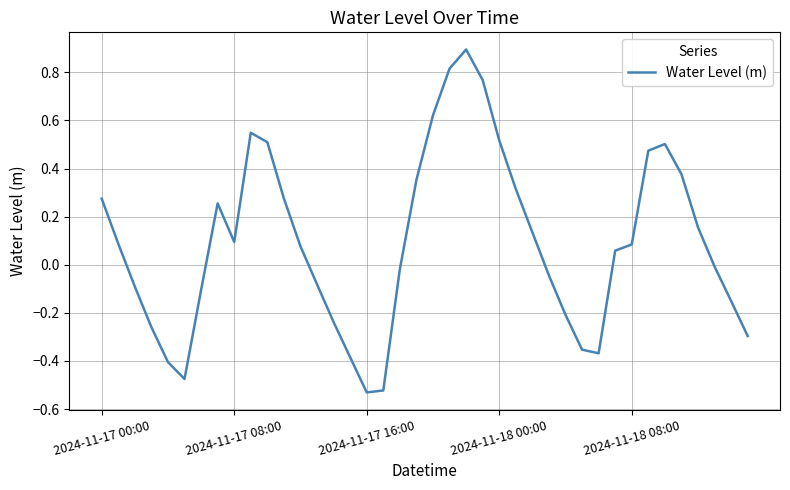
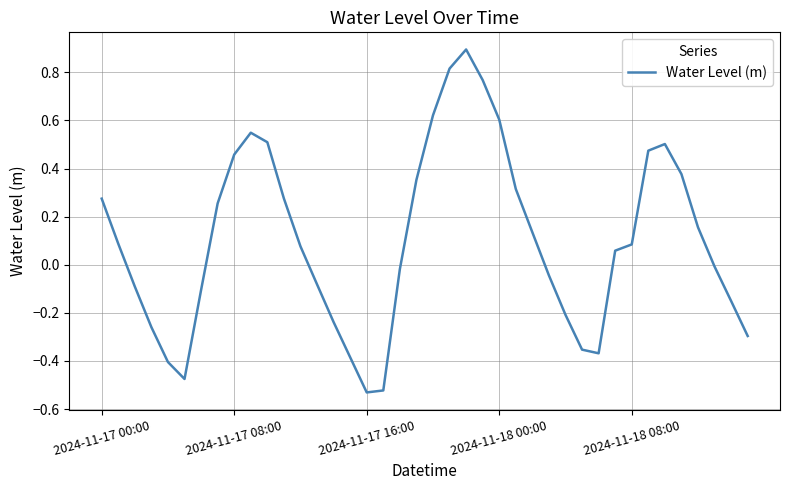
  {
    "2024-11-17 00:00": 0.27,
-   "2024-11-17 08:00": 0.09,
+   "2024-11-17 08:00": 0.46,
    "2024-11-17 16:00": -0.53,
-   "2024-11-18 00:00": 0.52,
+   "2024-11-18 00:00": 0.60,
    "2024-11-18 08:00": 0.08
  }
